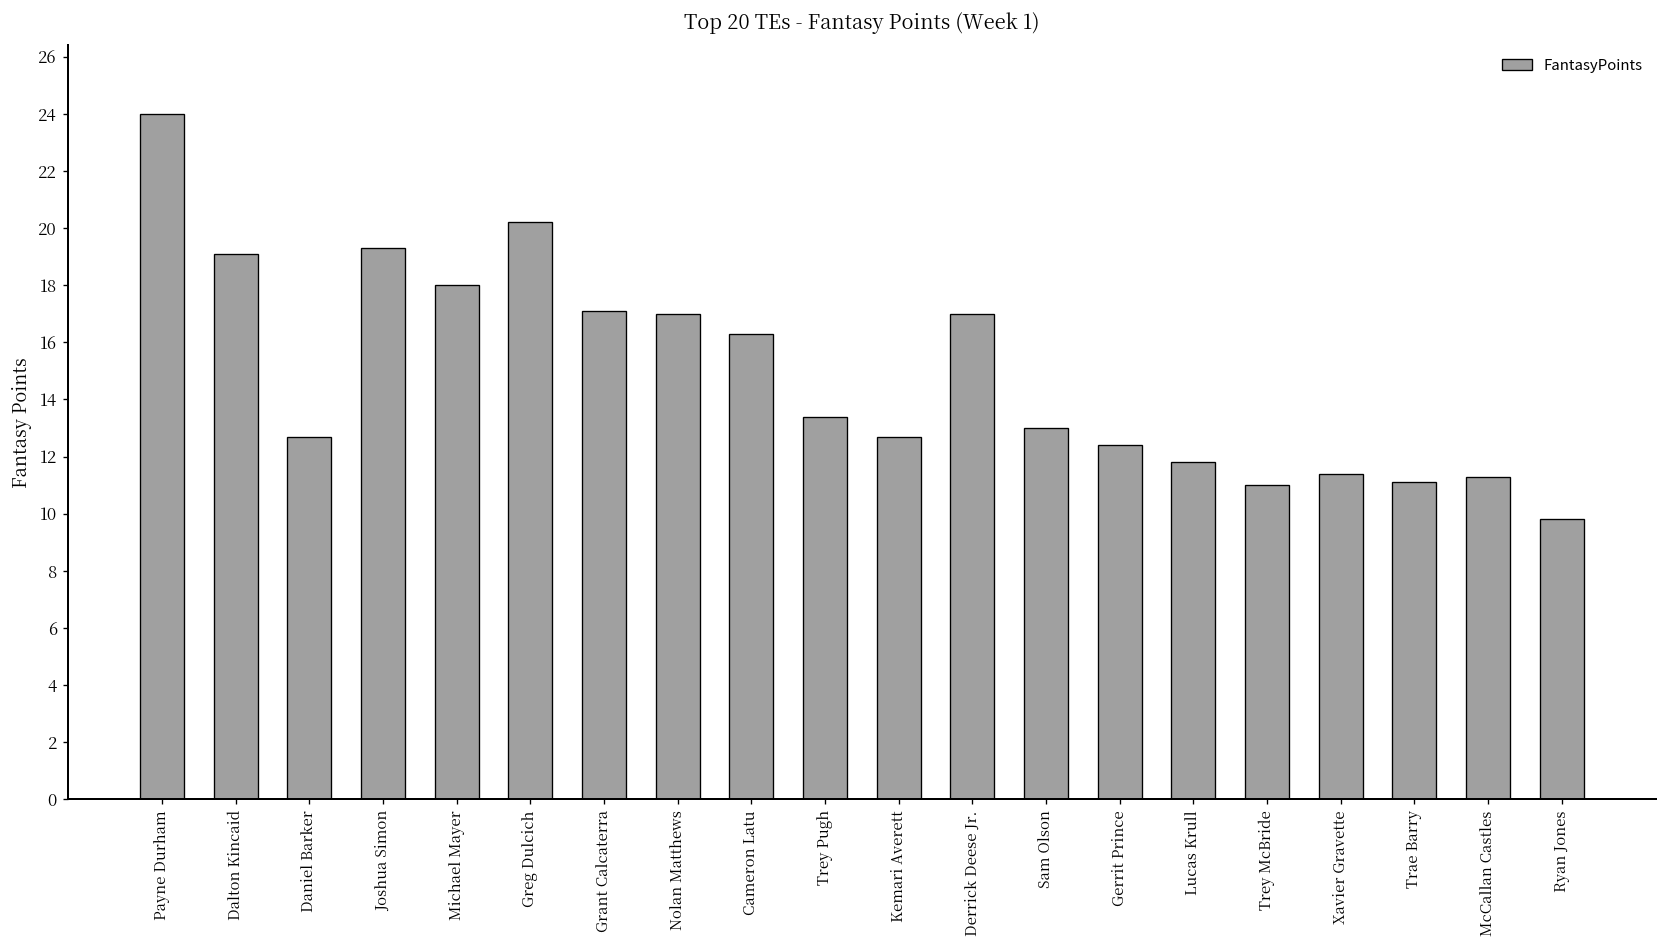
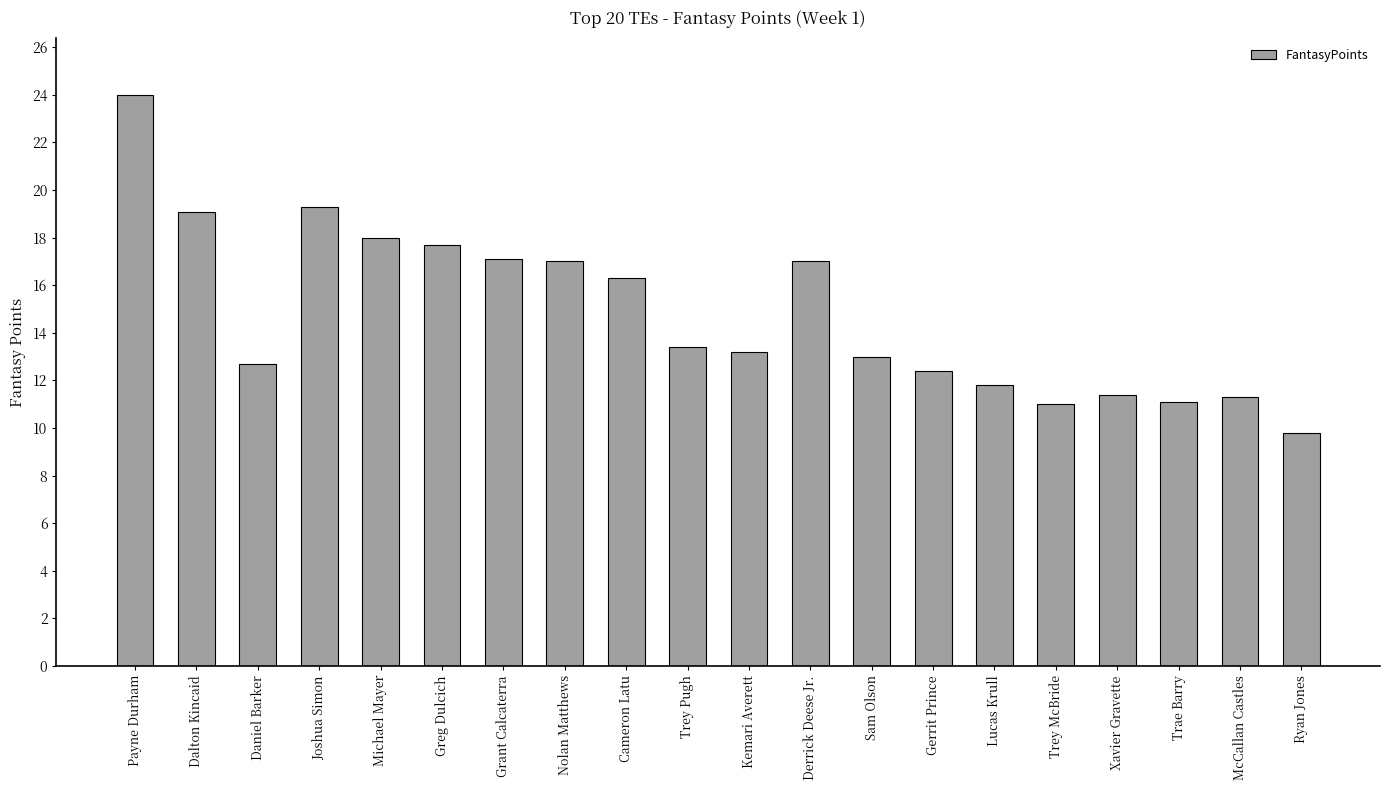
  {
    "Payne Durham": 24.0,
    "Dalton Kincaid": 19.1,
    "Daniel Barker": 12.7,
    "Joshua Simon": 19.3,
    "Michael Mayer": 18.0,
-   "Greg Dulcich": 20.2,
+   "Greg Dulcich": 17.7,
    "Grant Calcaterra": 17.1,
    "Nolan Matthews": 17.0,
    "Cameron Latu": 16.3,
    "Trey Pugh": 13.4,
-   "Kemari Averett": 12.7,
+   "Kemari Averett": 13.2,
    "Derrick Deese Jr.": 17.0,
    "Sam Olson": 13.0,
    "Gerrit Prince": 12.4,
    "Lucas Krull": 11.8,
    "Trey McBride": 11.0,
    "Xavier Gravette": 11.4,
    "Trae Barry": 11.1,
    "McCallan Castles": 11.3,
    "Ryan Jones": 9.8
  }
